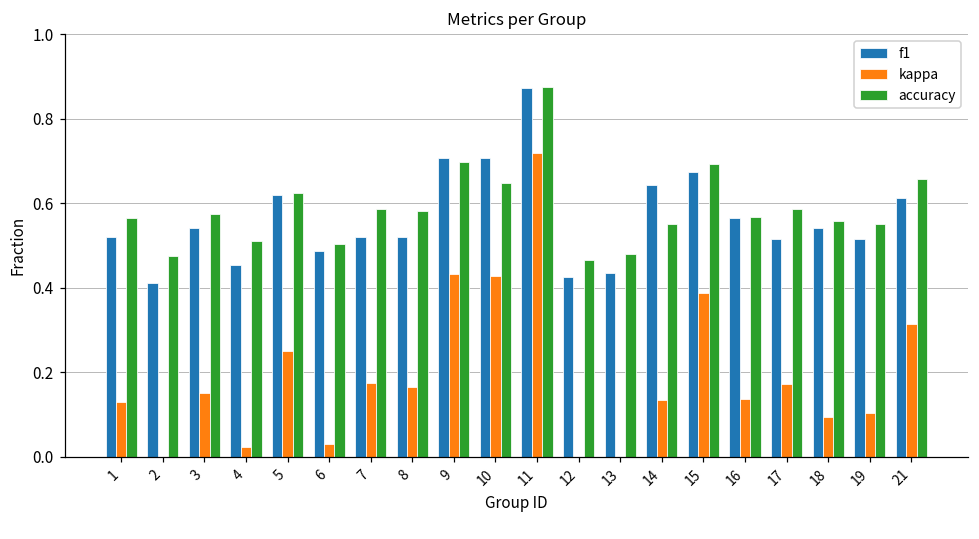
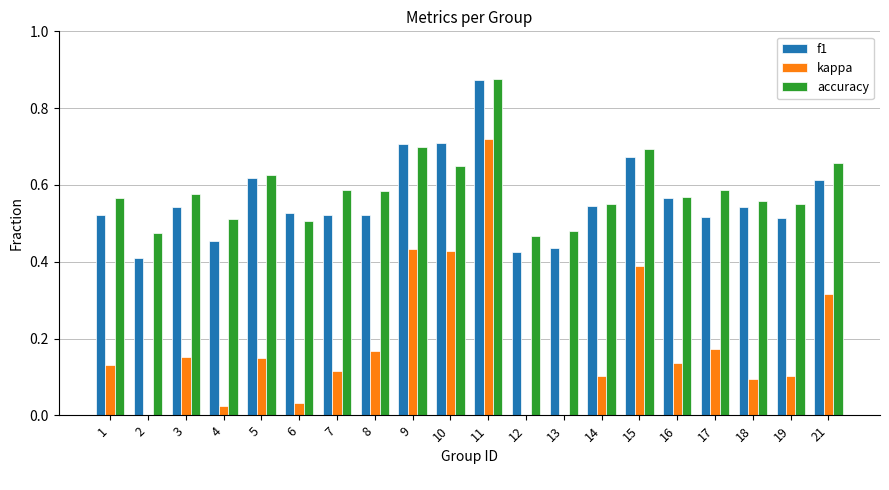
  {
    "f1": {
      "1": 0.52,
      "2": 0.41,
      "3": 0.54,
      "4": 0.45,
      "5": 0.62,
-     "6": 0.49,
+     "6": 0.53,
      "7": 0.52,
      "8": 0.52,
      "9": 0.71,
      "10": 0.71,
      "11": 0.87,
      "12": 0.43,
      "13": 0.44,
-     "14": 0.64,
+     "14": 0.55,
      "15": 0.67,
      "16": 0.57,
      "17": 0.52,
      "18": 0.54,
      "19": 0.51,
      "21": 0.61
    },
    "kappa": {
      "1": 0.13,
      "3": 0.15,
      "4": 0.02,
-     "5": 0.25,
+     "5": 0.15,
      "6": 0.03,
-     "7": 0.17,
+     "7": 0.12,
      "8": 0.17,
      "9": 0.43,
      "10": 0.43,
      "11": 0.72,
-     "14": 0.13,
+     "14": 0.10,
      "15": 0.39,
      "16": 0.14,
      "17": 0.17,
      "18": 0.09,
      "19": 0.10,
      "21": 0.32
    },
    "accuracy": {
      "1": 0.57,
      "2": 0.48,
      "3": 0.58,
      "4": 0.51,
      "5": 0.63,
      "6": 0.51,
      "7": 0.59,
      "8": 0.58,
      "9": 0.70,
      "10": 0.65,
      "11": 0.88,
      "12": 0.47,
      "13": 0.48,
      "14": 0.55,
      "15": 0.69,
      "16": 0.57,
      "17": 0.59,
      "18": 0.56,
      "19": 0.55,
      "21": 0.66
    }
  }
